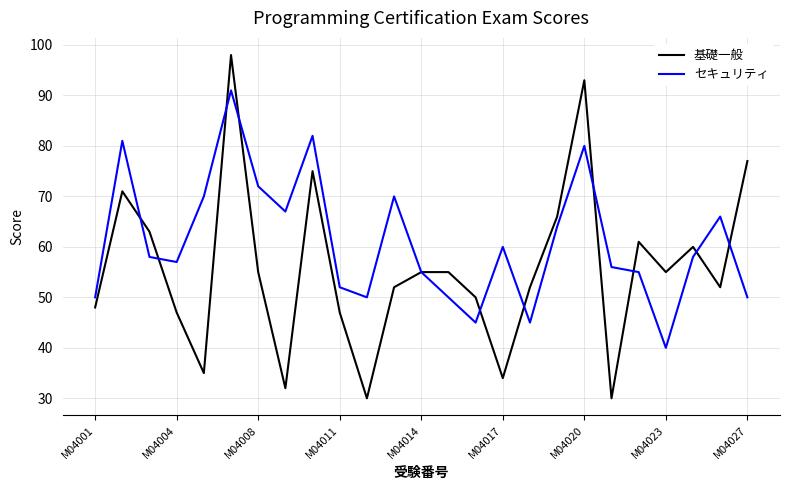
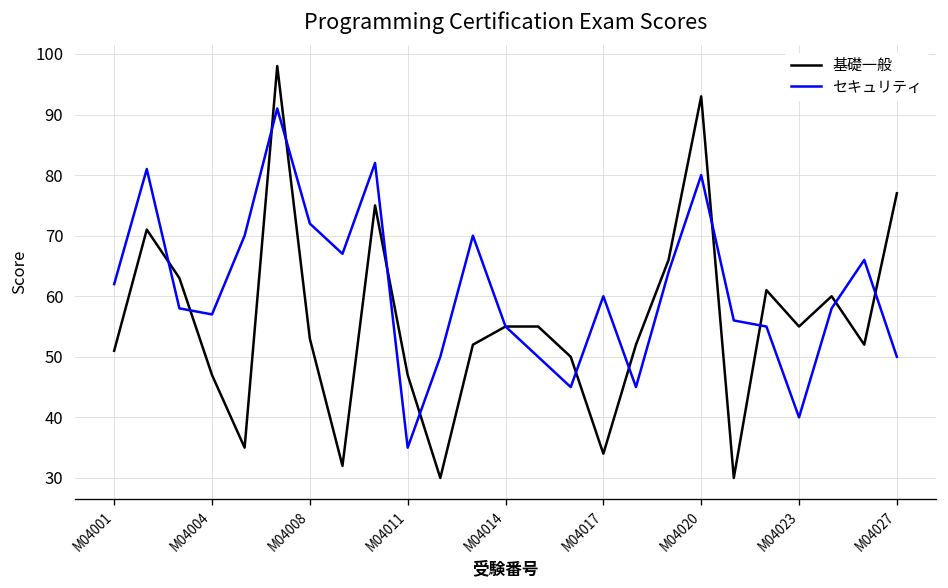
  {
    "基礎一般": {
-     "M04001": 48,
+     "M04001": 51,
      "M04004": 47,
-     "M04008": 55,
+     "M04008": 53,
      "M04011": 47,
      "M04017": 34,
      "M04020": 93,
      "M04023": 55,
      "M04027": 77
    },
    "セキュリティ": {
-     "M04001": 50,
+     "M04001": 62,
      "M04004": 57,
      "M04008": 72,
-     "M04011": 52,
+     "M04011": 35,
      "M04017": 60,
      "M04020": 80,
      "M04023": 40,
      "M04027": 50
    }
  }
